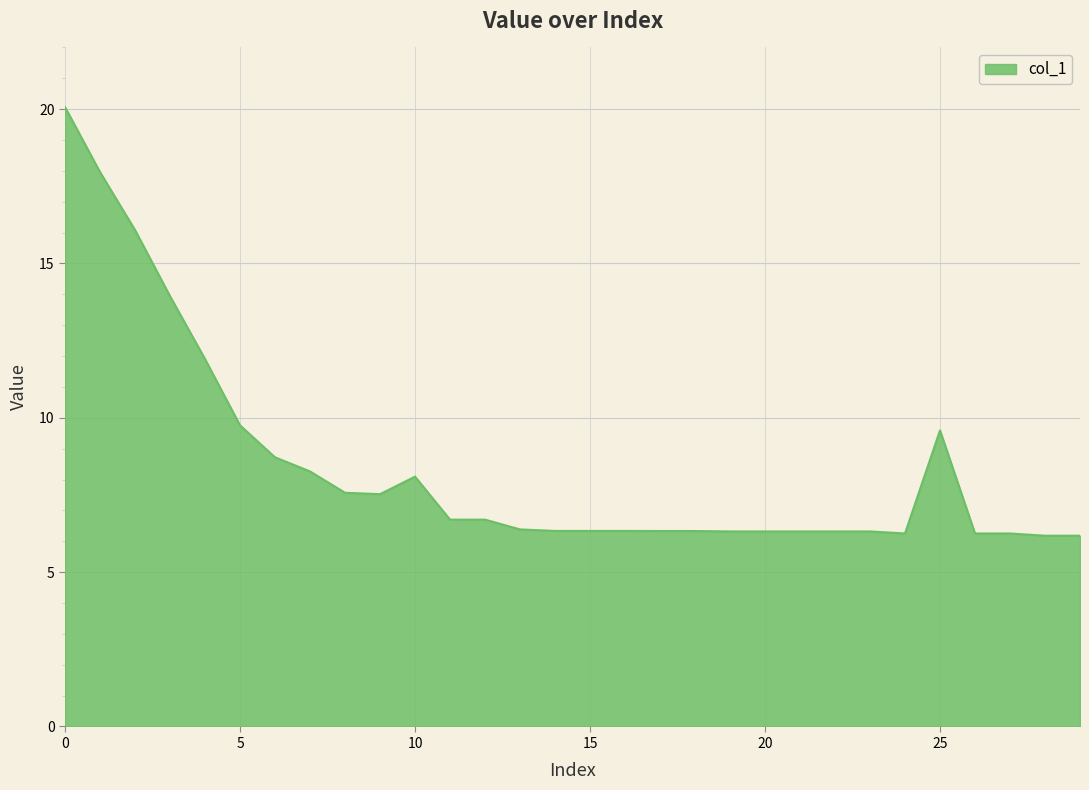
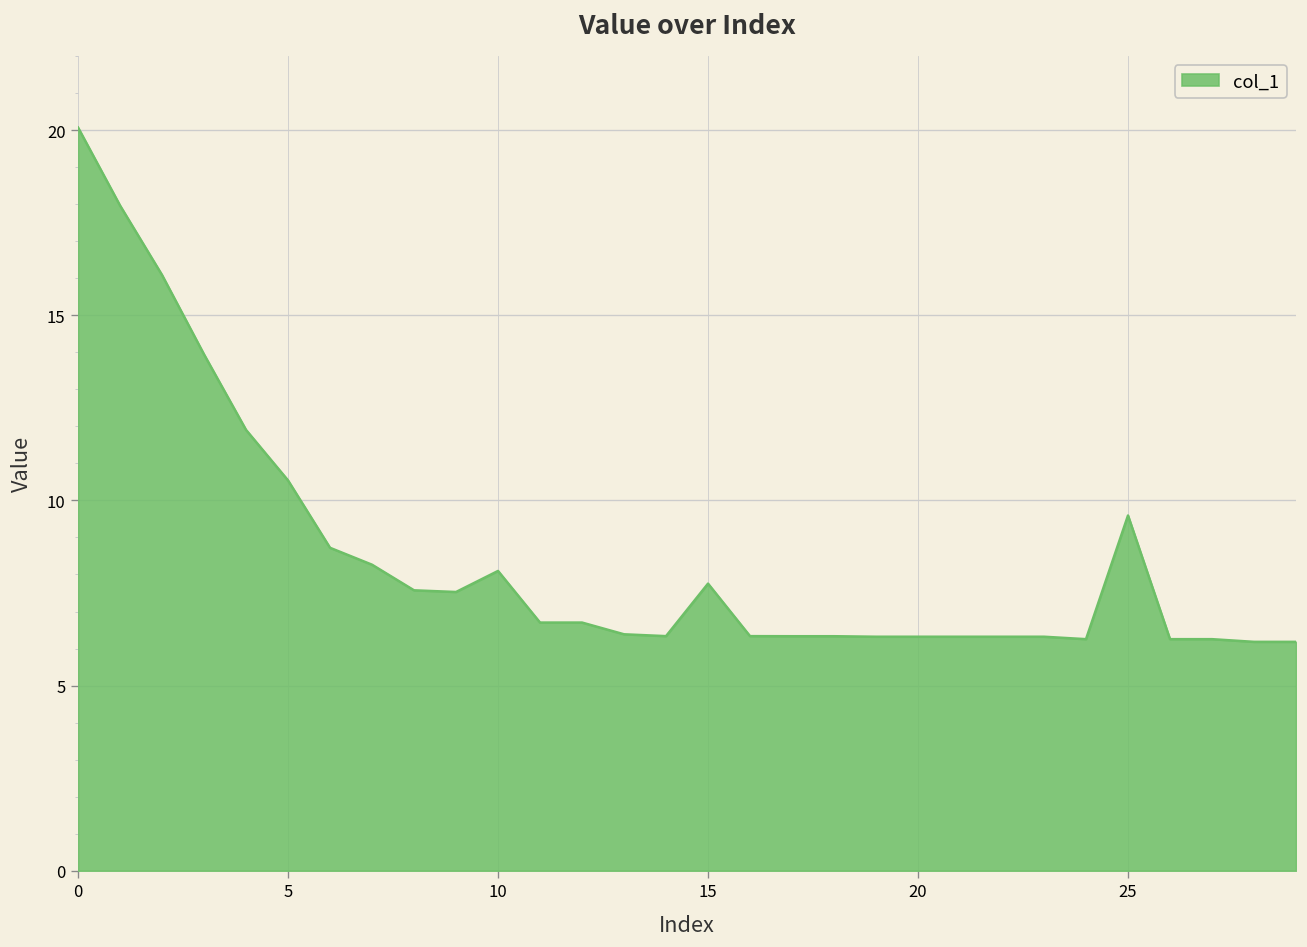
  {
    "0": 20.1,
-   "5": 9.8,
+   "5": 10.5,
    "10": 8.1,
-   "15": 6.3,
+   "15": 7.8,
    "20": 6.3,
    "25": 9.6
  }
